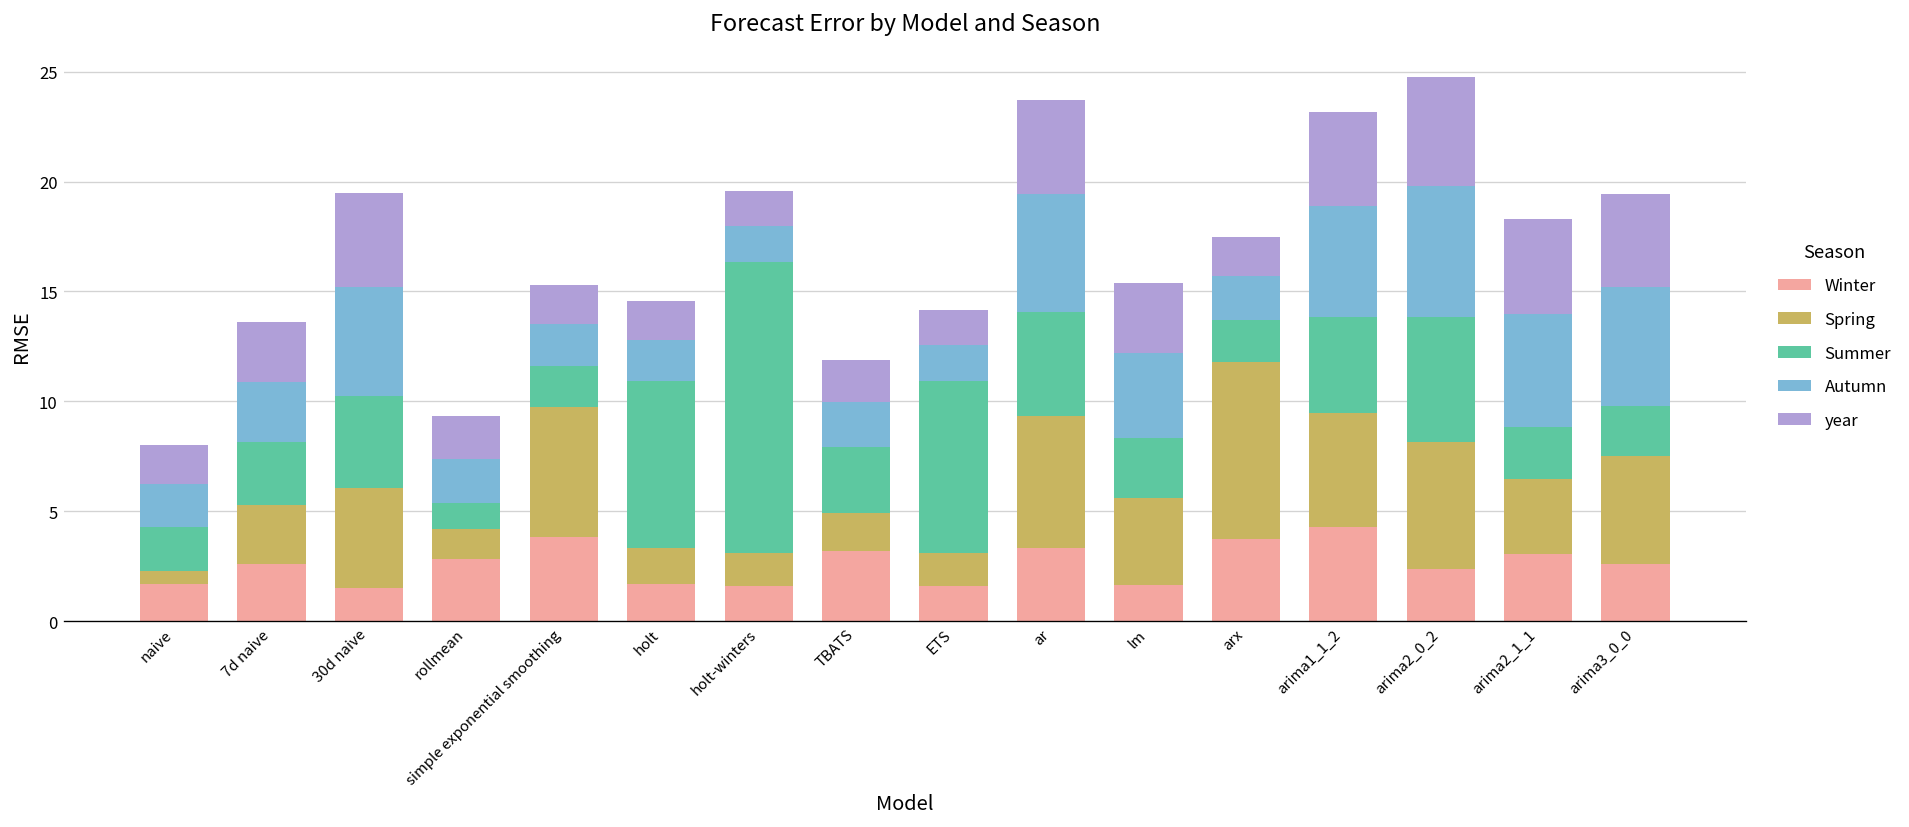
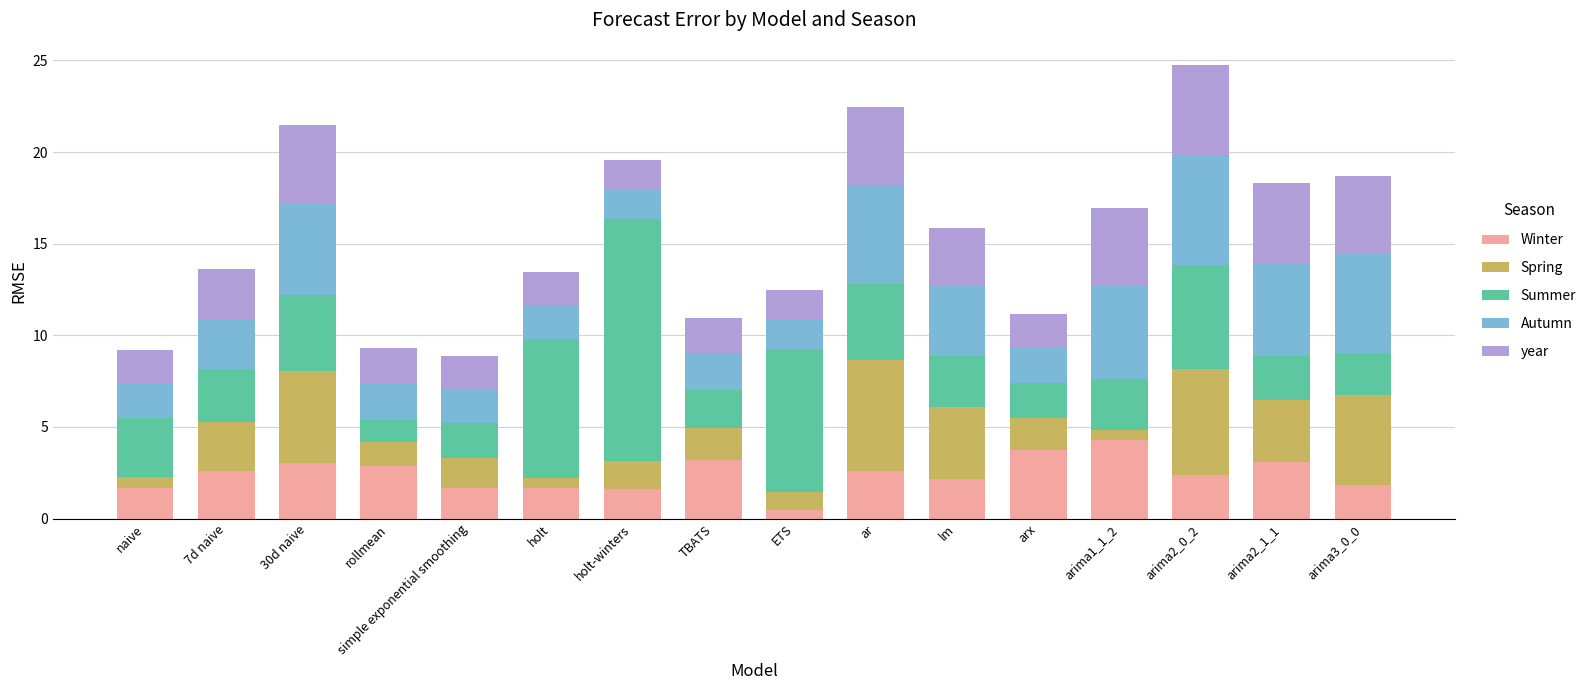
  {
    "Winter": {
      "naive": 1.7,
      "7d naive": 2.6,
-     "30d naive": 1.5,
+     "30d naive": 3.0,
      "rollmean": 2.9,
-     "simple exponential smoothing": 3.8,
+     "simple exponential smoothing": 1.7,
      "holt": 1.7,
      "holt-winters": 1.6,
      "TBATS": 3.2,
-     "ETS": 1.6,
-     "ar": 3.3,
-     "lm": 1.7,
+     "ETS": 0.5,
+     "ar": 2.6,
+     "lm": 2.2,
      "arx": 3.7,
      "arima1_1_2": 4.3,
      "arima2_0_2": 2.4,
      "arima2_1_1": 3.1,
-     "arima3_0_0": 2.6
+     "arima3_0_0": 1.8
    },
    "Spring": {
      "naive": 0.6,
      "7d naive": 2.7,
-     "30d naive": 4.6,
+     "30d naive": 5.0,
      "rollmean": 1.3,
-     "simple exponential smoothing": 5.9,
-     "holt": 1.6,
+     "simple exponential smoothing": 1.6,
+     "holt": 0.5,
      "holt-winters": 1.5,
      "TBATS": 1.8,
-     "ETS": 1.5,
+     "ETS": 1.0,
      "ar": 6.0,
      "lm": 3.9,
-     "arx": 8.1,
-     "arima1_1_2": 5.2,
+     "arx": 1.7,
+     "arima1_1_2": 0.5,
      "arima2_0_2": 5.8,
      "arima2_1_1": 3.4,
      "arima3_0_0": 4.9
    },
    "Summer": {
-     "naive": 2.0,
+     "naive": 3.2,
      "7d naive": 2.9,
      "30d naive": 4.2,
      "rollmean": 1.2,
      "simple exponential smoothing": 1.9,
      "holt": 7.6,
      "holt-winters": 13.2,
-     "TBATS": 3.0,
+     "TBATS": 2.1,
      "ETS": 7.8,
-     "ar": 4.7,
+     "ar": 4.2,
      "lm": 2.8,
      "arx": 1.9,
-     "arima1_1_2": 4.3,
+     "arima1_1_2": 2.8,
      "arima2_0_2": 5.7,
      "arima2_1_1": 2.4,
      "arima3_0_0": 2.3
    }
  }
